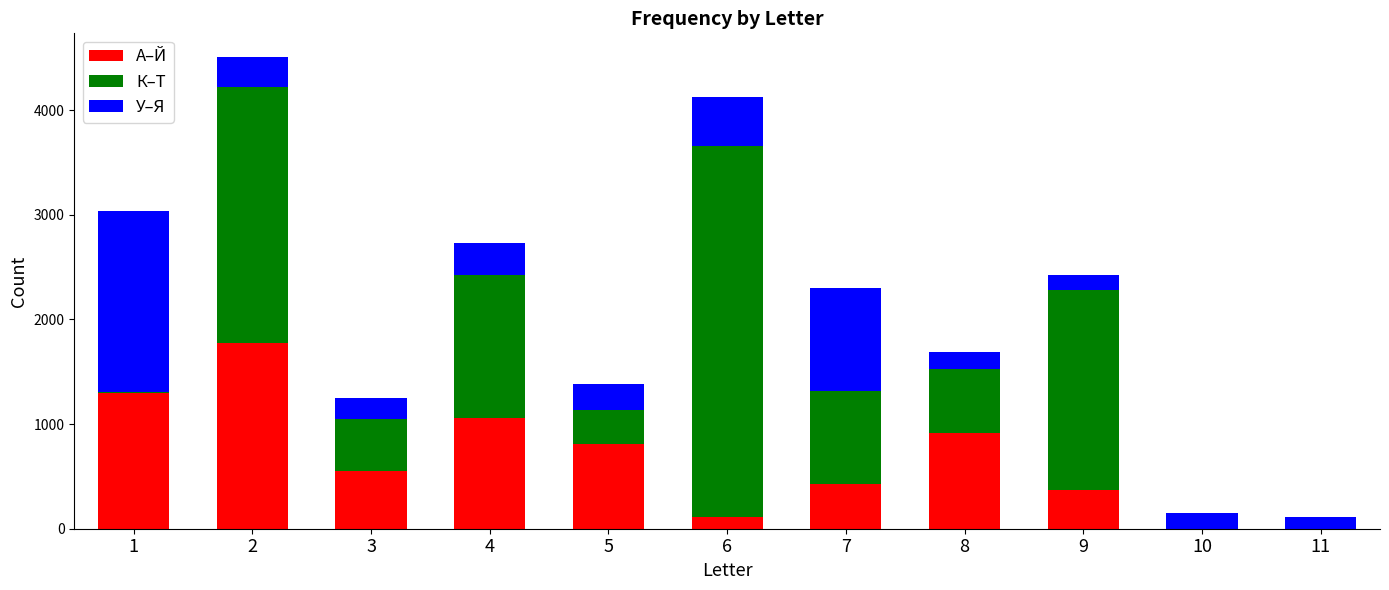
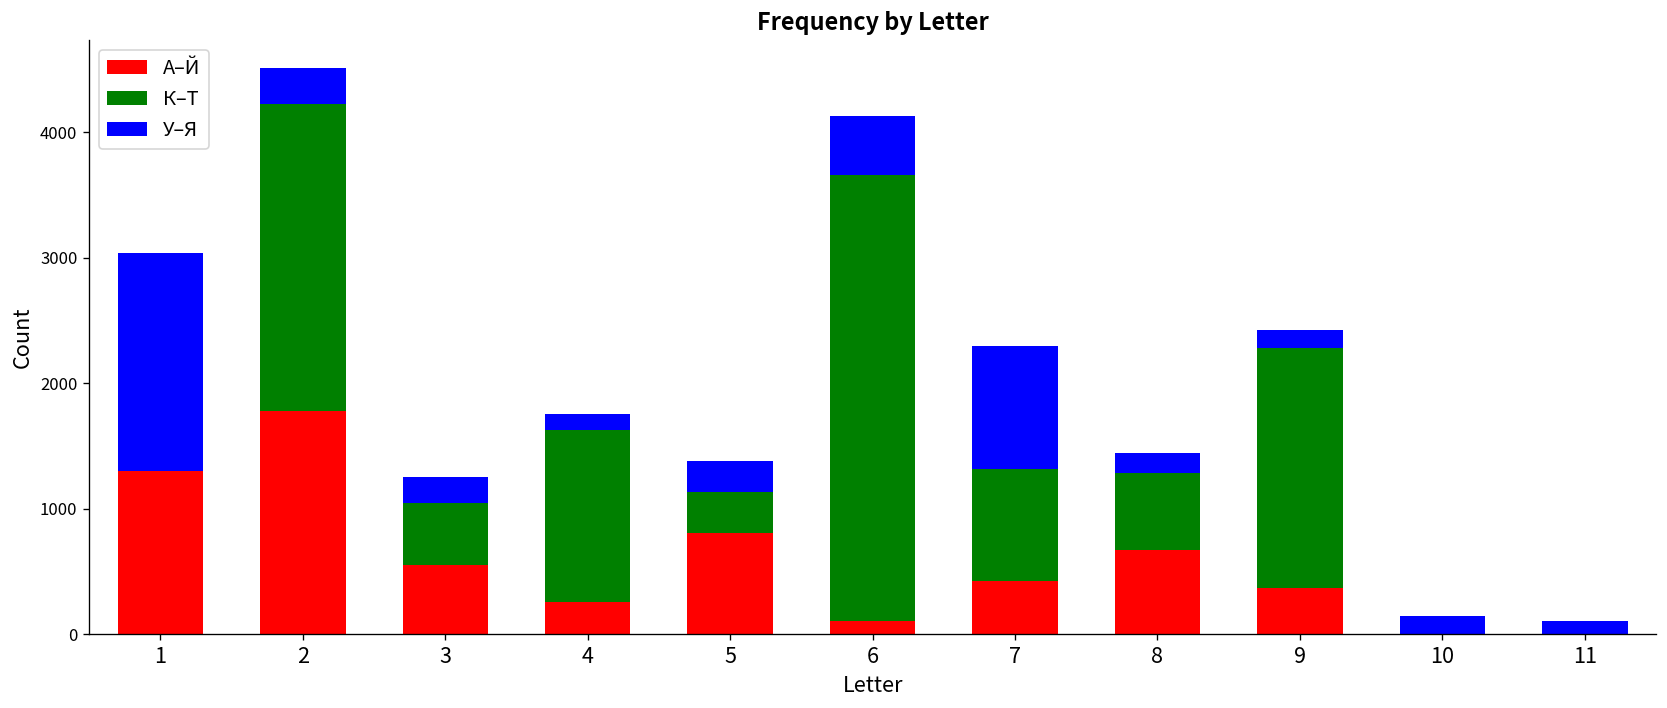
  {
    "А–Й": {
      "1": 1300,
      "2": 1780,
      "3": 550,
-     "4": 1060,
+     "4": 260,
      "5": 810,
      "6": 110,
      "7": 420,
-     "8": 910,
+     "8": 670,
      "9": 370,
      "10": 0,
      "11": 0
    },
    "К–Т": {
      "2": 2440,
      "3": 490,
      "4": 1370,
      "5": 330,
      "6": 3550,
      "7": 890,
      "8": 610,
      "9": 1910,
      "10": 0,
      "11": 0
    },
    "У–Я": {
      "1": 1730,
      "2": 290,
      "3": 200,
-     "4": 300,
+     "4": 130,
      "5": 250,
      "6": 470,
      "7": 990,
      "8": 160,
      "9": 140,
      "10": 150,
      "11": 110
    }
  }
